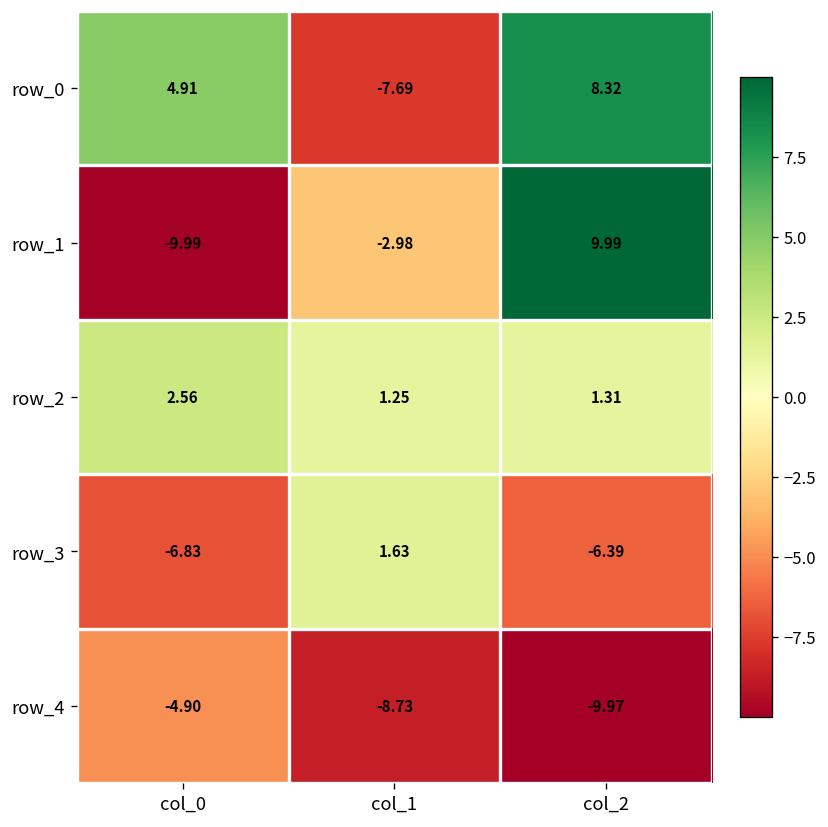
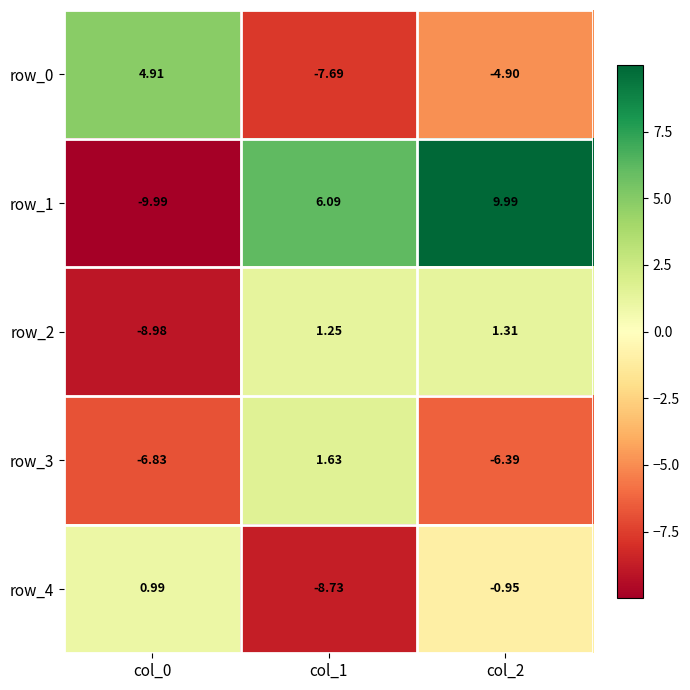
  {
    "row_0": {
      "col_0": 4.91,
      "col_1": -7.69,
-     "col_2": 8.32
+     "col_2": -4.90
    },
    "row_1": {
      "col_0": -9.99,
-     "col_1": -2.98,
+     "col_1": 6.09,
      "col_2": 9.99
    },
    "row_2": {
-     "col_0": 2.56,
+     "col_0": -8.98,
      "col_1": 1.25,
      "col_2": 1.31
    },
    "row_3": {
      "col_0": -6.83,
      "col_1": 1.63,
      "col_2": -6.39
    },
    "row_4": {
-     "col_0": -4.90,
+     "col_0": 0.99,
      "col_1": -8.73,
-     "col_2": -9.97
+     "col_2": -0.95
    }
  }
